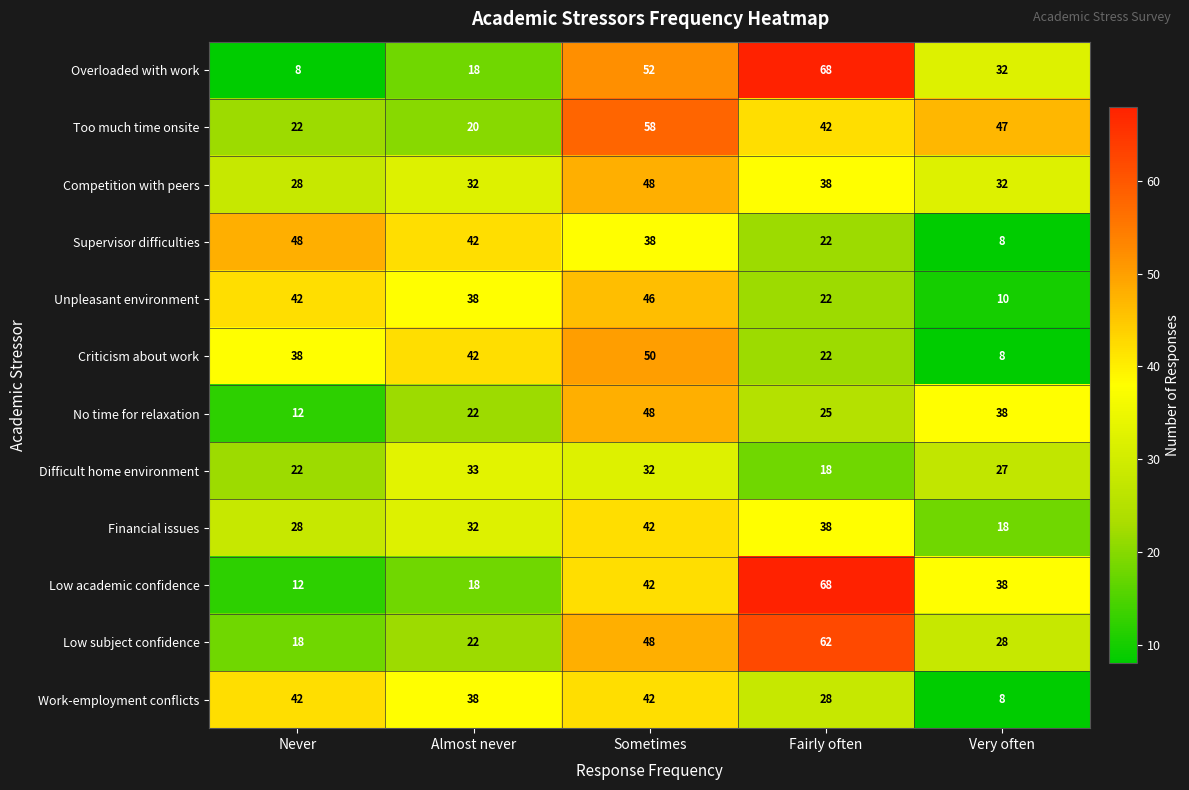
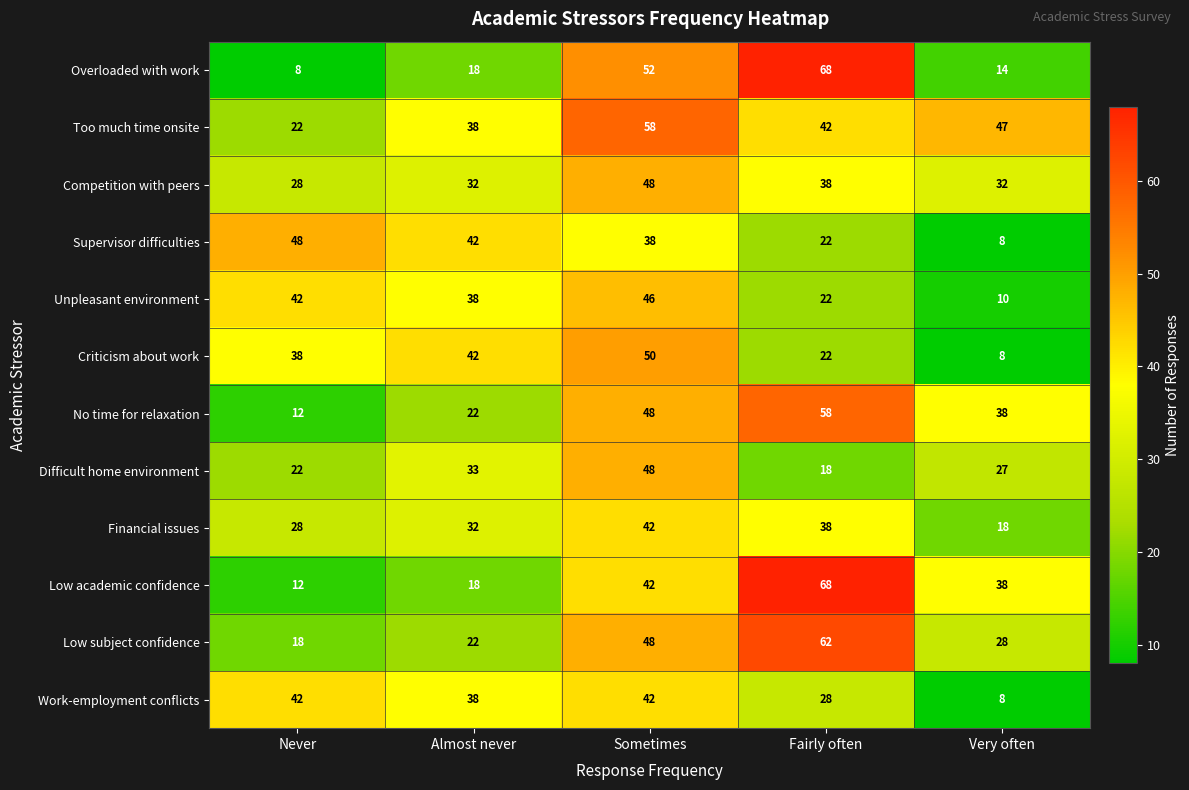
  {
    "Overloaded with work": {
      "Never": 8,
      "Almost never": 18,
      "Sometimes": 52,
      "Fairly often": 68,
-     "Very often": 32
+     "Very often": 14
    },
    "Too much time onsite": {
      "Never": 22,
-     "Almost never": 20,
+     "Almost never": 38,
      "Sometimes": 58,
      "Fairly often": 42,
      "Very often": 47
    },
    "Competition with peers": {
      "Never": 28,
      "Almost never": 32,
      "Sometimes": 48,
      "Fairly often": 38,
      "Very often": 32
    },
    "Supervisor difficulties": {
      "Never": 48,
      "Almost never": 42,
      "Sometimes": 38,
      "Fairly often": 22,
      "Very often": 8
    },
    "Unpleasant environment": {
      "Never": 42,
      "Almost never": 38,
      "Sometimes": 46,
      "Fairly often": 22,
      "Very often": 10
    },
    "Criticism about work": {
      "Never": 38,
      "Almost never": 42,
      "Sometimes": 50,
      "Fairly often": 22,
      "Very often": 8
    },
    "No time for relaxation": {
      "Never": 12,
      "Almost never": 22,
      "Sometimes": 48,
-     "Fairly often": 25,
+     "Fairly often": 58,
      "Very often": 38
    },
    "Difficult home environment": {
      "Never": 22,
      "Almost never": 33,
-     "Sometimes": 32,
+     "Sometimes": 48,
      "Fairly often": 18,
      "Very often": 27
    },
    "Financial issues": {
      "Never": 28,
      "Almost never": 32,
      "Sometimes": 42,
      "Fairly often": 38,
      "Very often": 18
    },
    "Low academic confidence": {
      "Never": 12,
      "Almost never": 18,
      "Sometimes": 42,
      "Fairly often": 68,
      "Very often": 38
    },
    "Low subject confidence": {
      "Never": 18,
      "Almost never": 22,
      "Sometimes": 48,
      "Fairly often": 62,
      "Very often": 28
    },
    "Work-employment conflicts": {
      "Never": 42,
      "Almost never": 38,
      "Sometimes": 42,
      "Fairly often": 28,
      "Very often": 8
    }
  }
